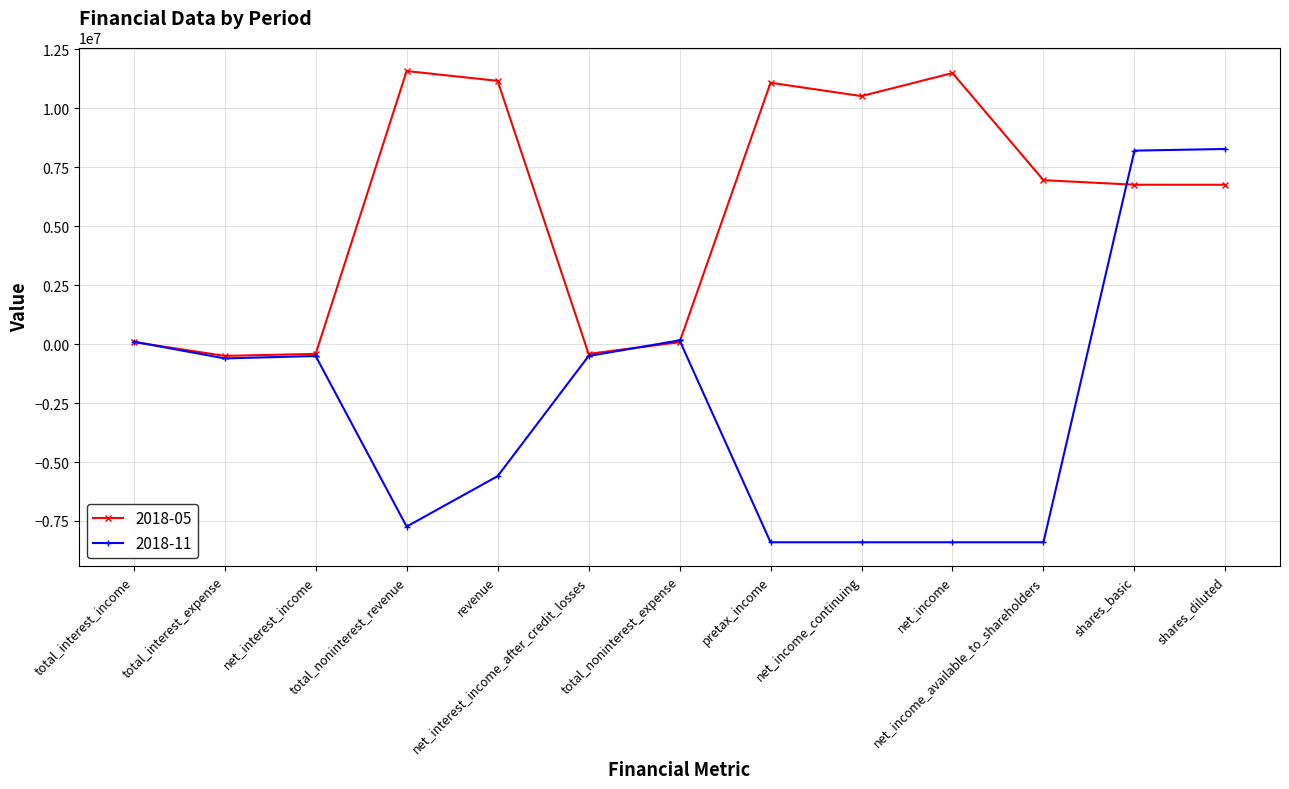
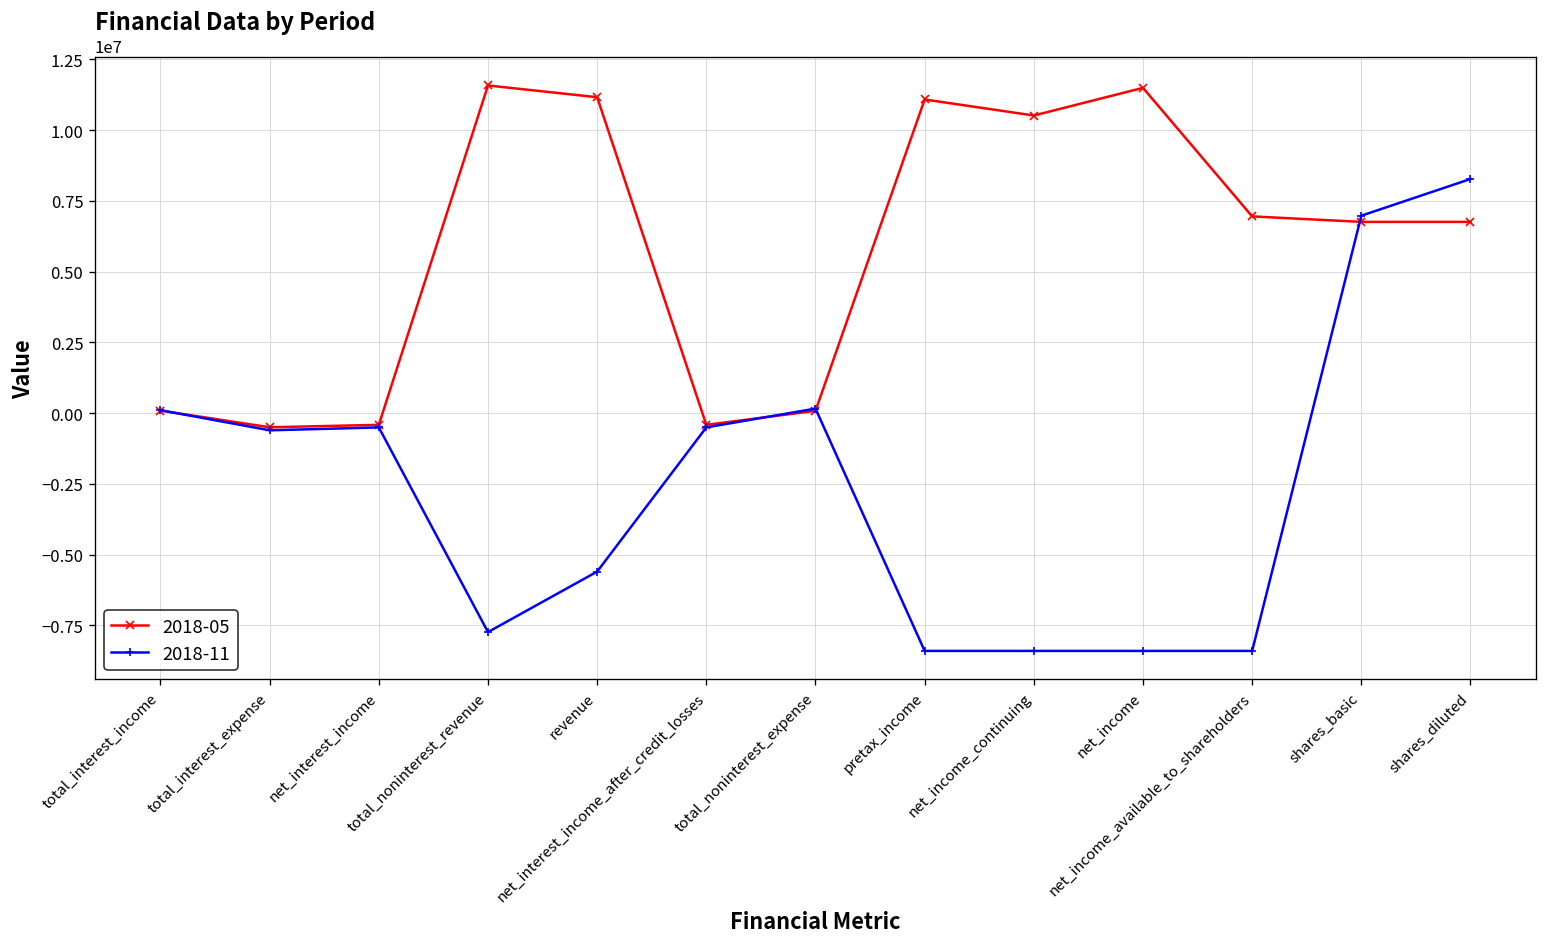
  {
    "2018-05": {
      "total_noninterest_revenue": 11600000,
      "revenue": 11200000,
      "pretax_income": 11100000,
      "net_income_continuing": 10500000,
      "net_income": 11500000,
      "net_income_available_to_shareholders": 6900000,
      "shares_basic": 6800000,
      "shares_diluted": 6800000
    },
    "2018-11": {
      "total_noninterest_revenue": -7700000,
      "revenue": -5600000,
      "pretax_income": -8400000,
      "net_income_continuing": -8400000,
      "net_income": -8400000,
      "net_income_available_to_shareholders": -8400000,
-     "shares_basic": 8200000,
+     "shares_basic": 7000000,
      "shares_diluted": 8300000
    }
  }
